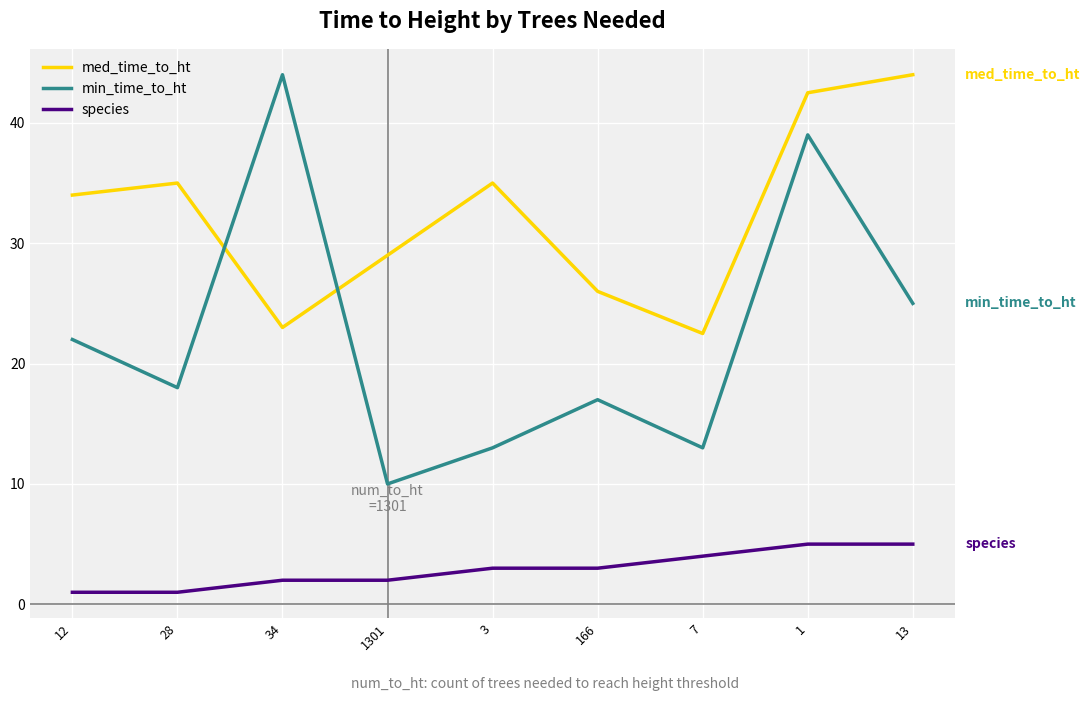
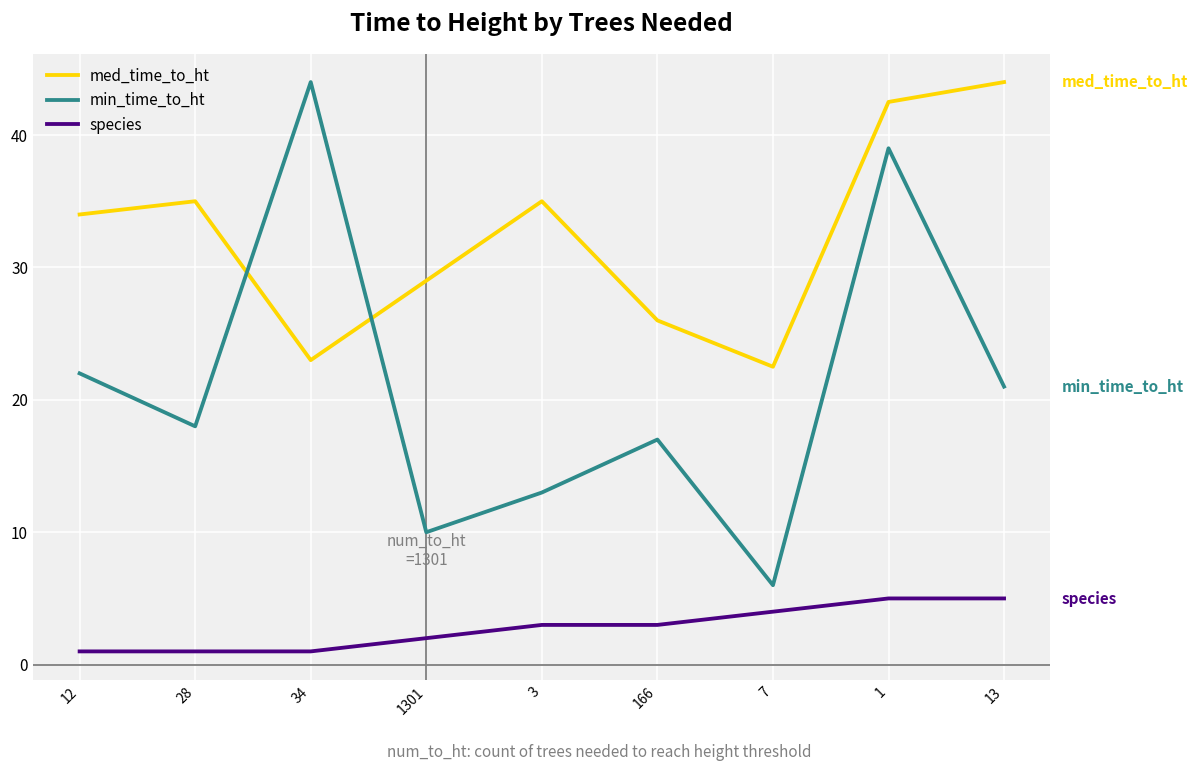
  {
    "med_time_to_ht": {
      "12": 34,
      "28": 35,
      "34": 23,
      "1301": 29,
      "3": 35,
      "166": 26,
      "7": 22.5,
      "1": 42.5,
      "13": 44
    },
    "min_time_to_ht": {
      "12": 22,
      "28": 18,
      "34": 44,
      "3": 13,
      "166": 17,
-     "7": 13,
+     "7": 6,
      "1": 39,
-     "13": 25
+     "13": 21
    },
    "species": {
      "12": 1,
      "28": 1,
-     "34": 2,
+     "34": 1,
      "1301": 2,
      "3": 3,
      "166": 3,
      "7": 4,
      "1": 5,
      "13": 5
    }
  }
